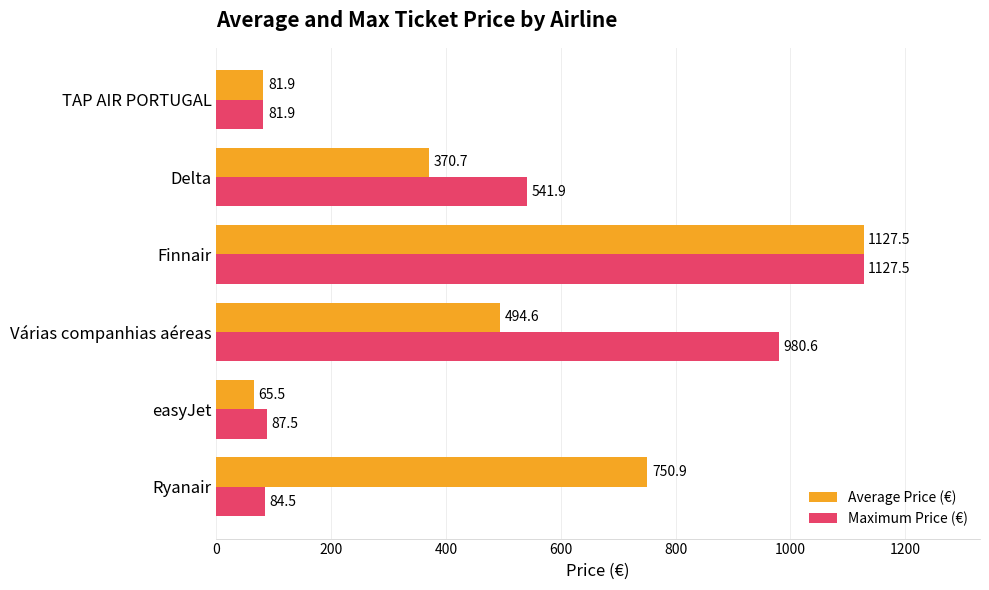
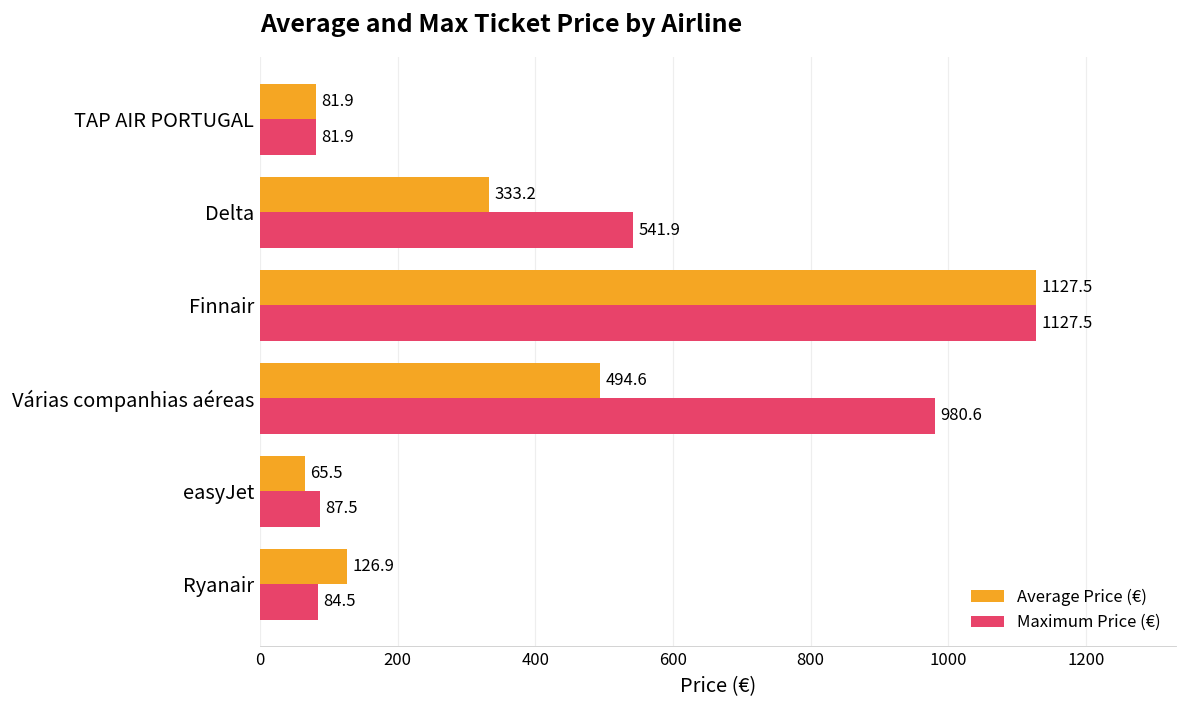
  {
    "Average Price (€)": {
      "TAP AIR PORTUGAL": 81.9,
-     "Delta": 370.7,
+     "Delta": 333.2,
      "Finnair": 1127.5,
      "Várias companhias aéreas": 494.6,
      "easyJet": 65.5,
-     "Ryanair": 750.9
+     "Ryanair": 126.9
    },
    "Maximum Price (€)": {
      "TAP AIR PORTUGAL": 81.9,
      "Delta": 541.9,
      "Finnair": 1127.5,
      "Várias companhias aéreas": 980.6,
      "easyJet": 87.5,
      "Ryanair": 84.5
    }
  }
